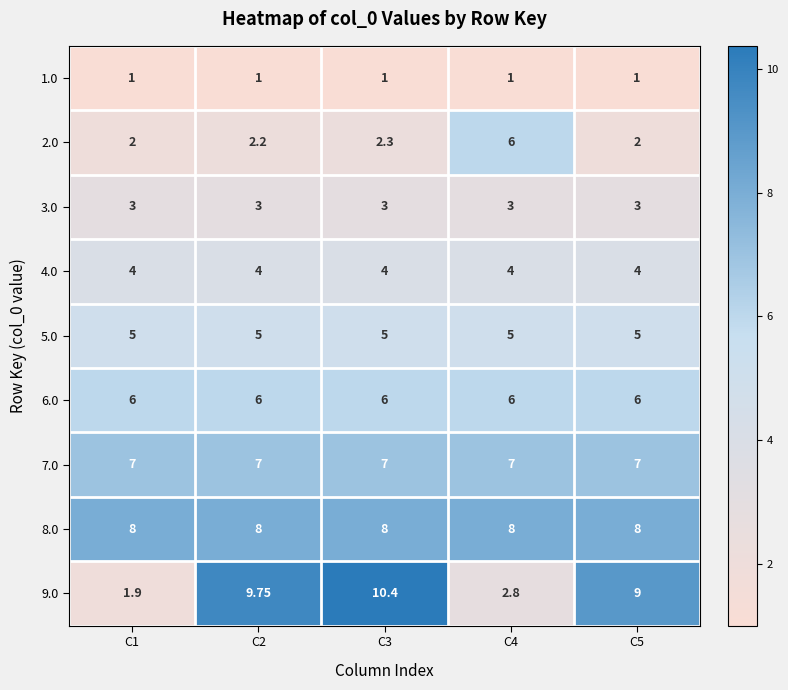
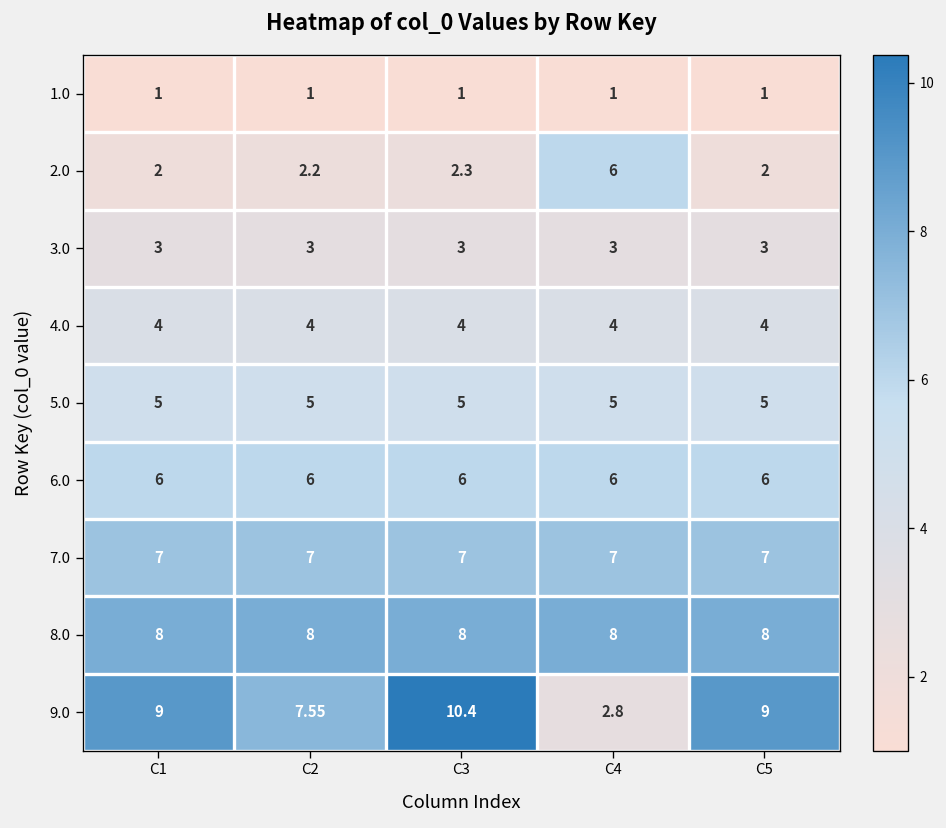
  {
    "1.0": {
      "C1": 1,
      "C2": 1,
      "C3": 1,
      "C4": 1,
      "C5": 1
    },
    "2.0": {
      "C1": 2,
      "C2": 2.2,
      "C3": 2.3,
      "C4": 6,
      "C5": 2
    },
    "3.0": {
      "C1": 3,
      "C2": 3,
      "C3": 3,
      "C4": 3,
      "C5": 3
    },
    "4.0": {
      "C1": 4,
      "C2": 4,
      "C3": 4,
      "C4": 4,
      "C5": 4
    },
    "5.0": {
      "C1": 5,
      "C2": 5,
      "C3": 5,
      "C4": 5,
      "C5": 5
    },
    "6.0": {
      "C1": 6,
      "C2": 6,
      "C3": 6,
      "C4": 6,
      "C5": 6
    },
    "7.0": {
      "C1": 7,
      "C2": 7,
      "C3": 7,
      "C4": 7,
      "C5": 7
    },
    "8.0": {
      "C1": 8,
      "C2": 8,
      "C3": 8,
      "C4": 8,
      "C5": 8
    },
    "9.0": {
-     "C1": 1.9,
-     "C2": 9.75,
+     "C1": 9,
+     "C2": 7.55,
      "C3": 10.4,
      "C4": 2.8,
      "C5": 9
    }
  }
